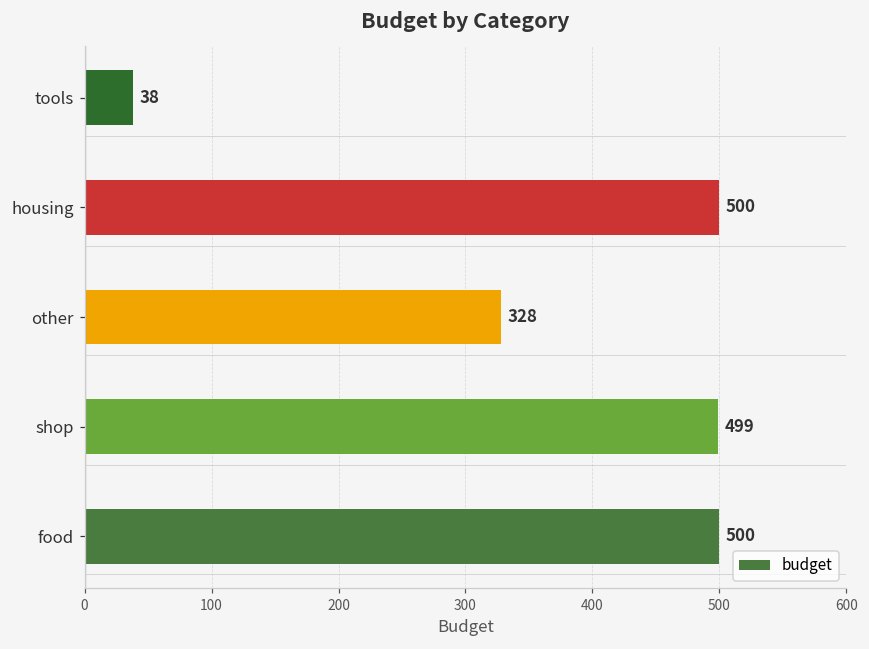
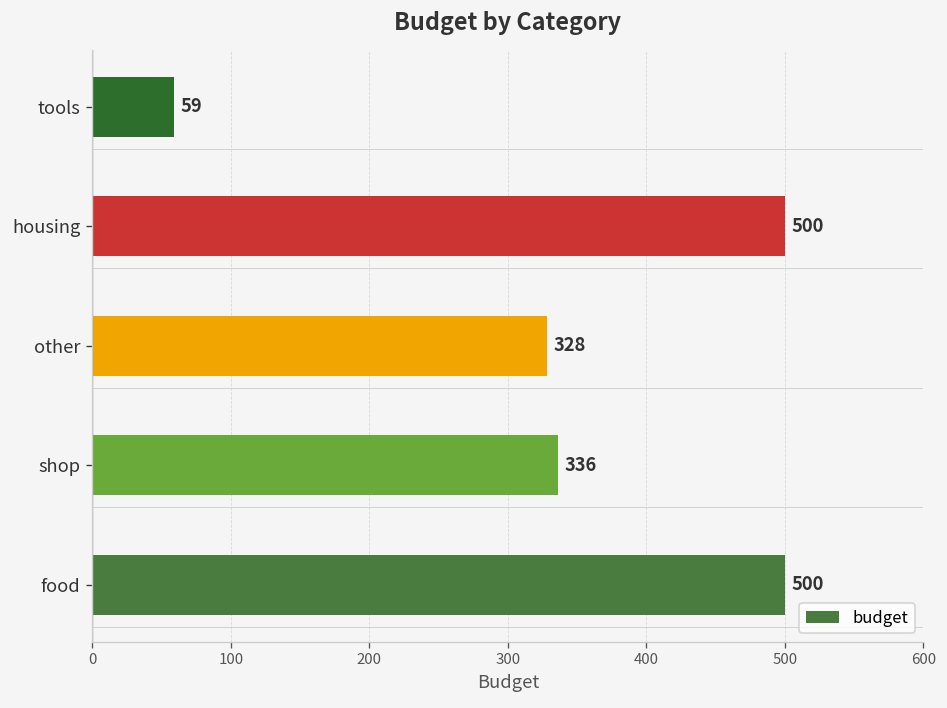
  {
-   "tools": 38,
+   "tools": 59,
    "housing": 500,
    "other": 328,
-   "shop": 499,
+   "shop": 336,
    "food": 500
  }
